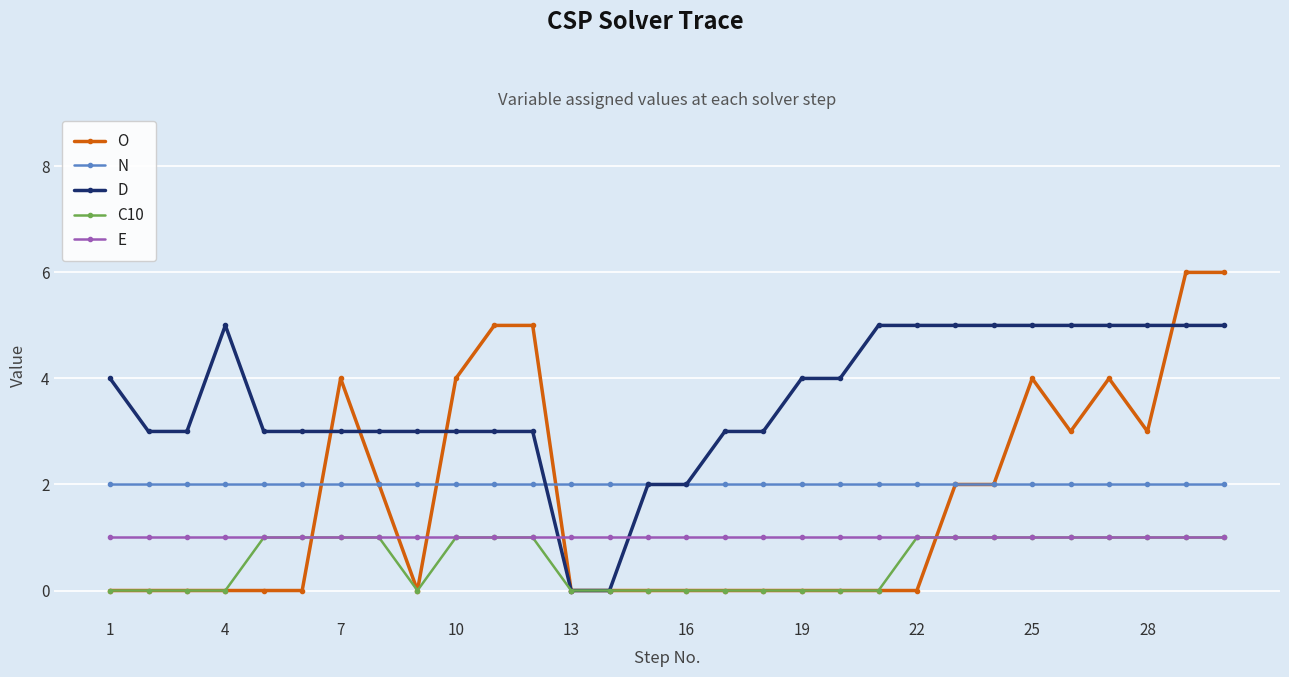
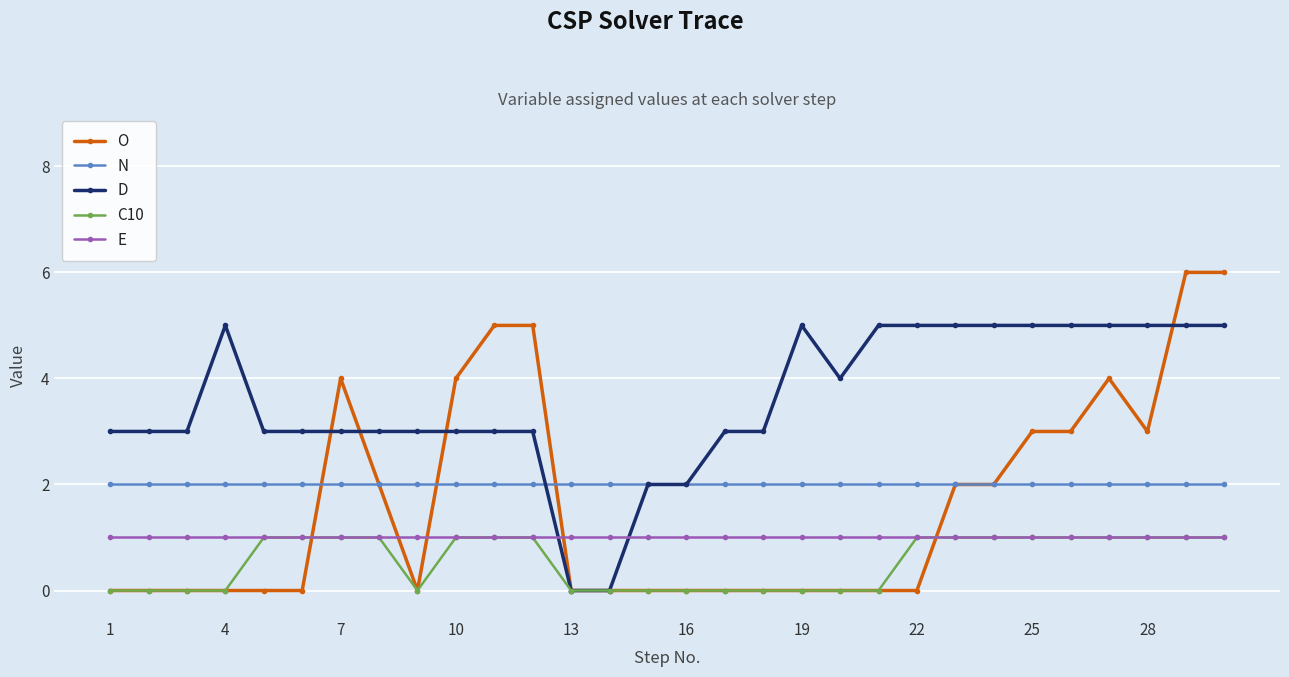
  {
    "O": {
      "7": 4,
      "10": 4,
      "22": 0,
-     "25": 4,
+     "25": 3,
      "28": 3
    },
    "N": {
      "1": 2,
      "4": 2,
      "7": 2,
      "10": 2,
      "13": 2,
      "19": 2,
      "22": 2,
      "25": 2,
      "28": 2
    },
    "D": {
-     "1": 4,
+     "1": 3,
      "4": 5,
      "7": 3,
      "10": 3,
-     "19": 4,
+     "19": 5,
      "22": 5,
      "25": 5,
      "28": 5
    },
    "E": {
      "1": 1,
      "4": 1,
      "13": 1,
      "16": 1,
      "19": 1
    }
  }
